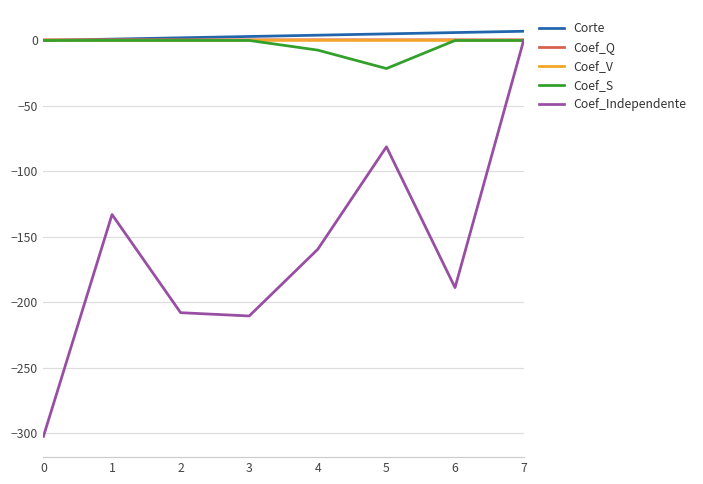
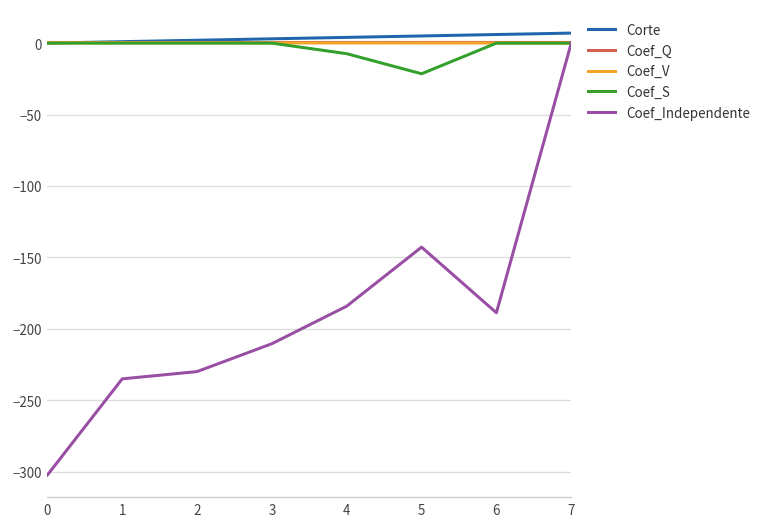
  {
    "Corte": {
      "3": 3,
      "4": 4,
      "5": 5,
      "6": 6,
      "7": 7
    },
    "Coef_S": {
      "4": -7,
      "5": -21
    },
    "Coef_Independente": {
      "0": -302,
-     "1": -133,
-     "2": -208,
+     "1": -235,
+     "2": -230,
      "3": -210,
-     "4": -159,
-     "5": -81,
+     "4": -184,
+     "5": -143,
      "6": -189
    }
  }
